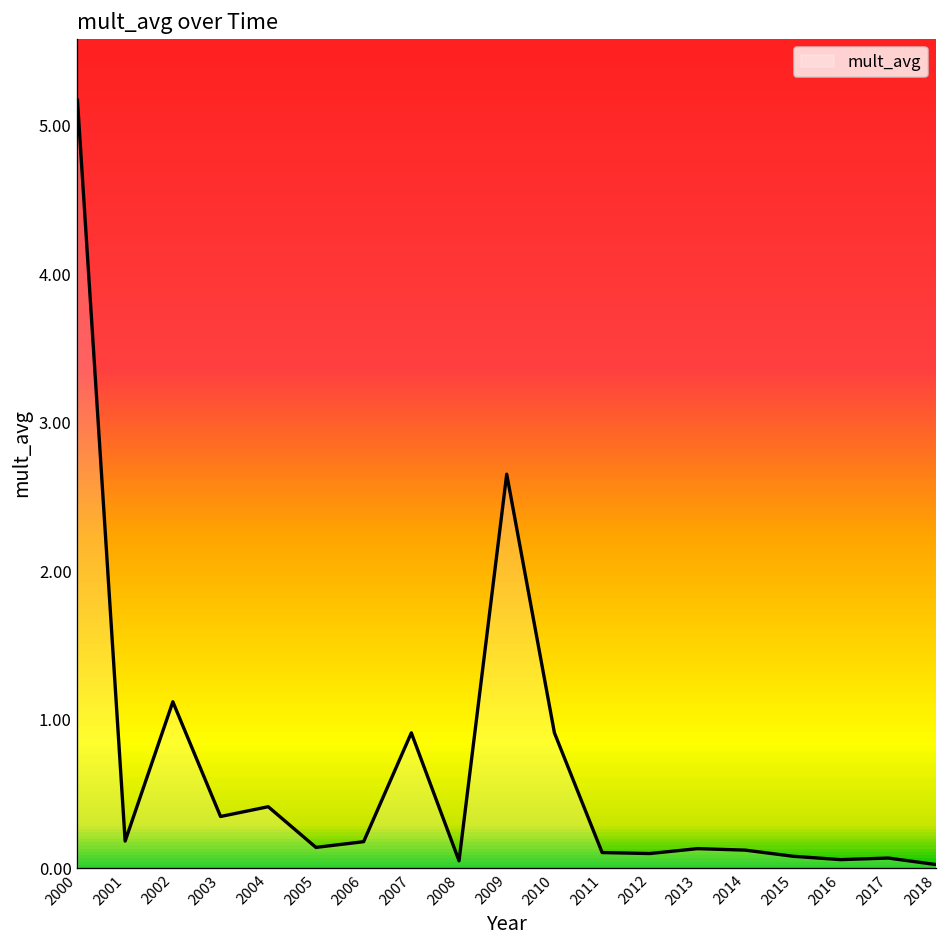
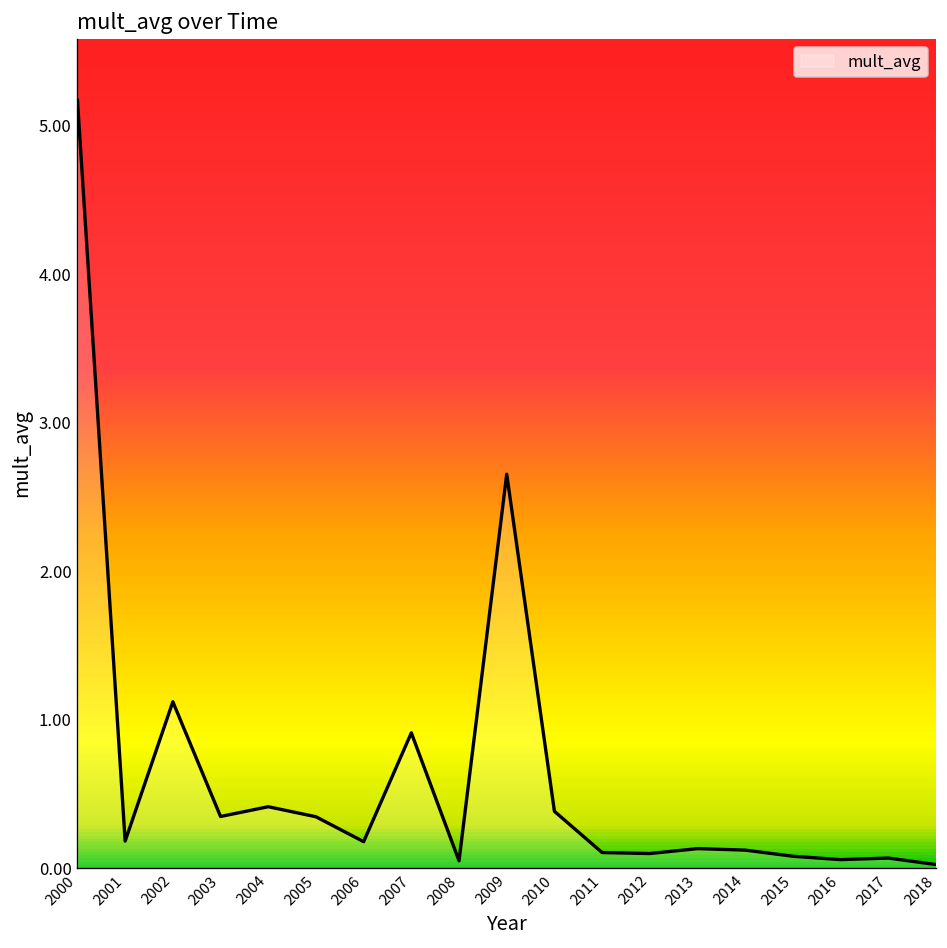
  {
    "2000": 5.17,
    "2001": 0.18,
    "2002": 1.12,
    "2003": 0.35,
    "2004": 0.41,
-   "2005": 0.14,
+   "2005": 0.35,
    "2006": 0.18,
    "2007": 0.91,
    "2008": 0.05,
    "2009": 2.65,
-   "2010": 0.91,
+   "2010": 0.38,
    "2011": 0.11,
    "2012": 0.10,
    "2013": 0.13,
    "2014": 0.12,
    "2015": 0.08,
    "2016": 0.06,
    "2017": 0.07,
    "2018": 0.03
  }
